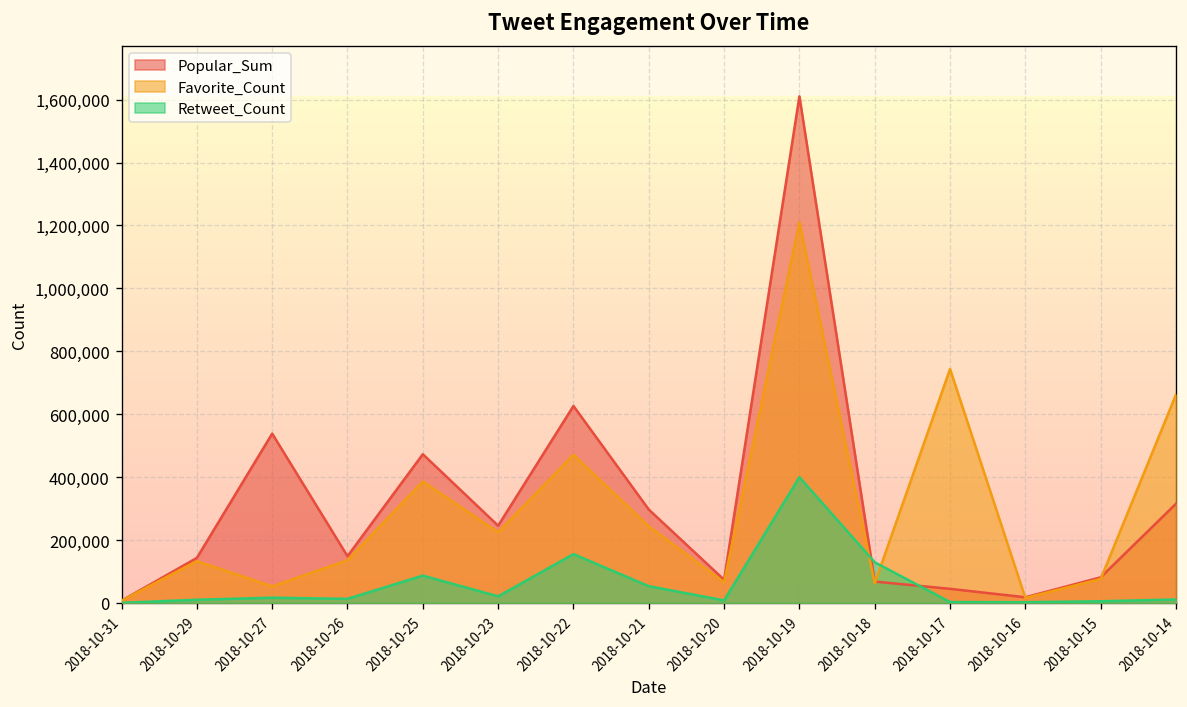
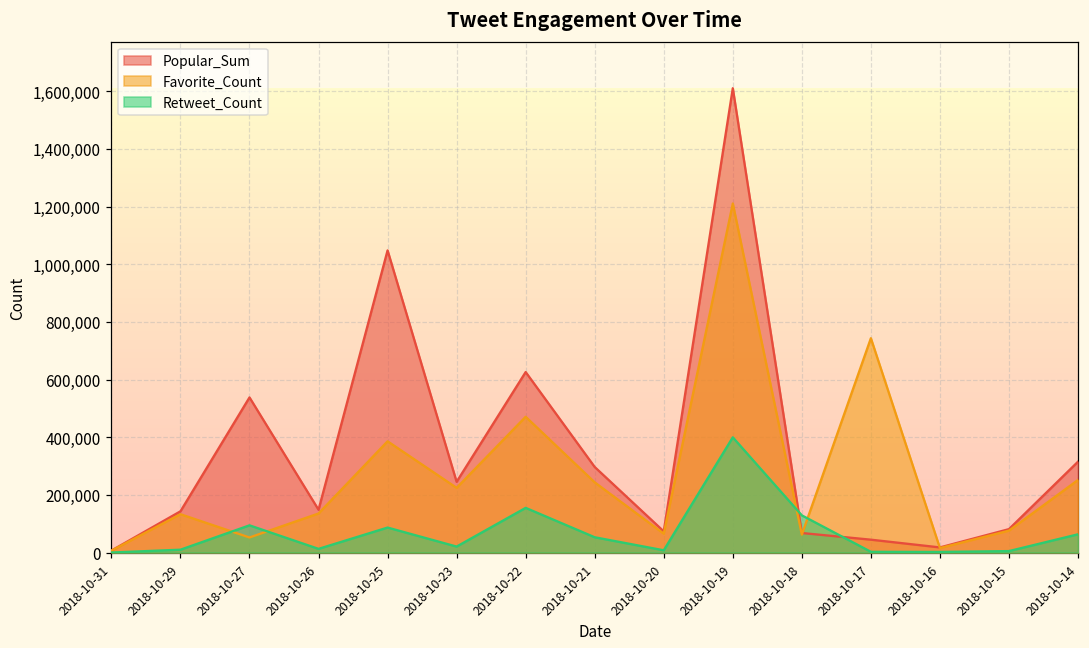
  {
    "Popular_Sum": {
      "2018-10-29": "140,000",
      "2018-10-27": "540,000",
      "2018-10-26": "150,000",
-     "2018-10-25": "470,000",
+     "2018-10-25": "1,050,000",
      "2018-10-23": "250,000",
      "2018-10-22": "630,000",
      "2018-10-21": "300,000",
      "2018-10-19": "1,610,000",
      "2018-10-17": "40,000",
      "2018-10-14": "320,000"
    },
    "Favorite_Count": {
      "2018-10-29": "130,000",
      "2018-10-27": "50,000",
      "2018-10-26": "140,000",
      "2018-10-25": "390,000",
      "2018-10-23": "220,000",
      "2018-10-22": "470,000",
      "2018-10-21": "240,000",
      "2018-10-19": "1,210,000",
      "2018-10-17": "740,000",
-     "2018-10-14": "660,000"
+     "2018-10-14": "250,000"
    },
    "Retweet_Count": {
      "2018-10-29": "10,000",
-     "2018-10-27": "20,000",
+     "2018-10-27": "90,000",
      "2018-10-26": "10,000",
      "2018-10-25": "90,000",
      "2018-10-23": "20,000",
      "2018-10-22": "160,000",
      "2018-10-21": "50,000",
      "2018-10-20": "10,000",
      "2018-10-19": "400,000",
      "2018-10-18": "130,000",
      "2018-10-17": "0",
      "2018-10-16": "0",
      "2018-10-15": "10,000",
-     "2018-10-14": "10,000"
+     "2018-10-14": "60,000"
    }
  }
